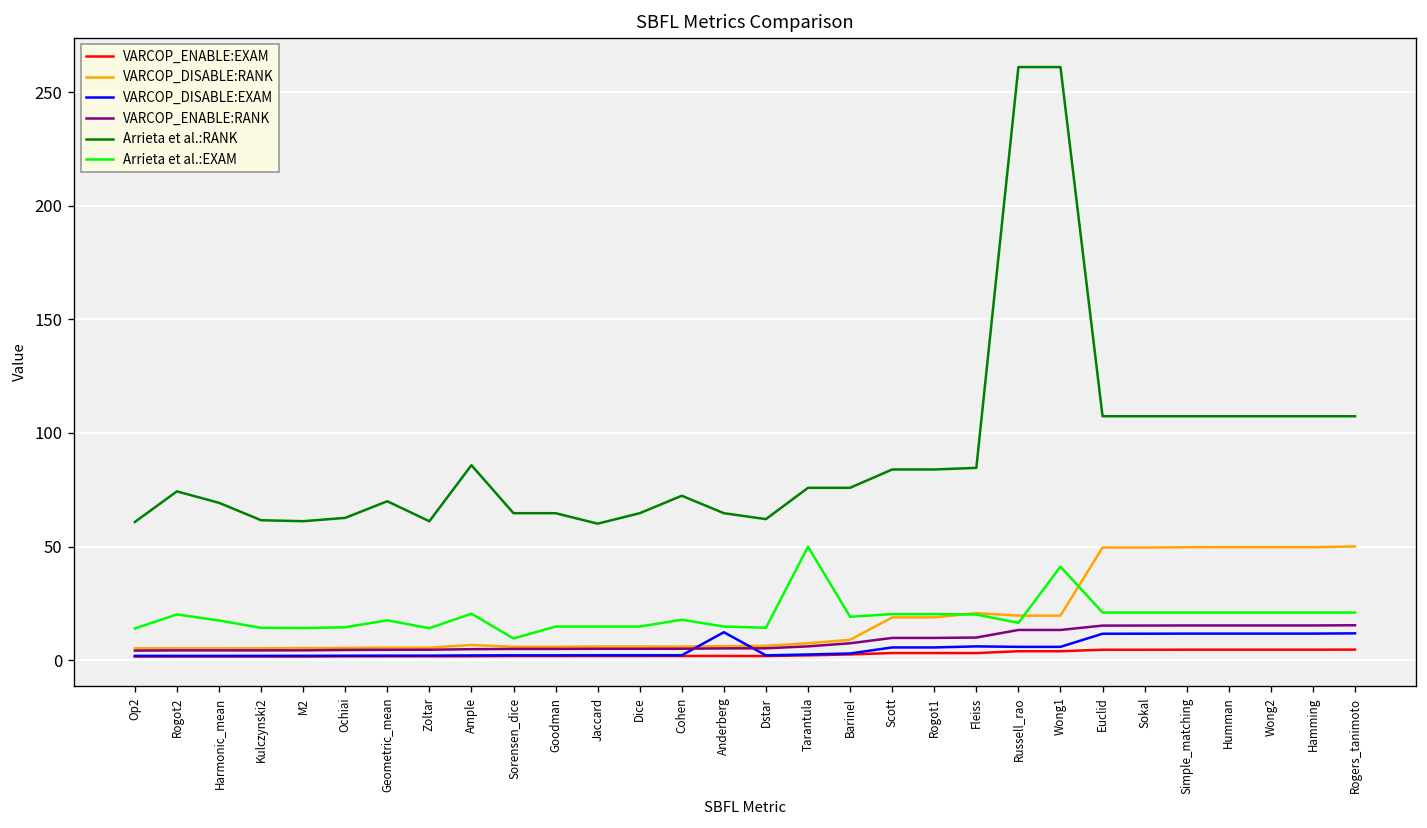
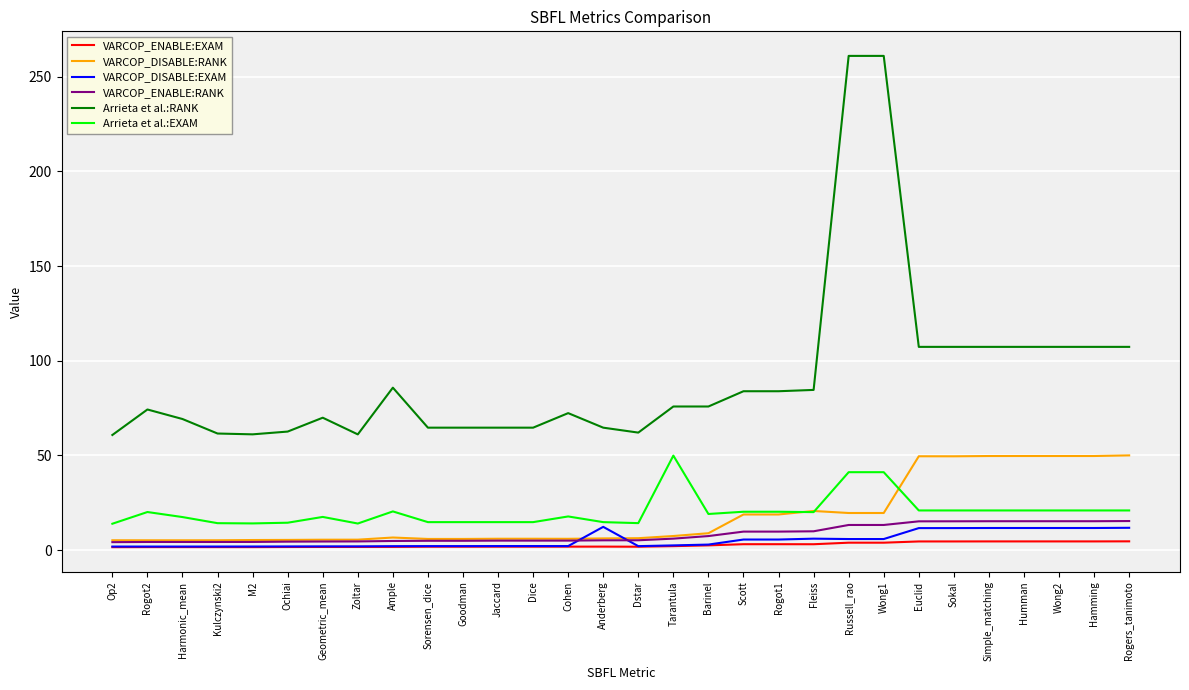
  {
    "VARCOP_ENABLE:EXAM": {
      "Anderberg": 2,
      "Scott": 3,
      "Rogot1": 3,
      "Fleiss": 3,
      "Russell_rao": 4,
      "Wong1": 4,
      "Euclid": 5,
      "Sokal": 5,
      "Simple_matching": 5,
      "Humman": 5,
      "Wong2": 5,
      "Hamming": 5,
      "Rogers_tanimoto": 5
    },
    "VARCOP_DISABLE:RANK": {
      "Ample": 7,
      "Tarantula": 7,
      "Barinel": 9,
      "Scott": 19,
      "Rogot1": 19,
      "Russell_rao": 20,
      "Wong1": 20,
      "Euclid": 50,
      "Sokal": 50,
      "Simple_matching": 50,
      "Humman": 50,
      "Wong2": 50,
      "Hamming": 50,
      "Rogers_tanimoto": 50
    },
    "VARCOP_DISABLE:EXAM": {
      "Anderberg": 12,
      "Scott": 6,
      "Rogot1": 6,
      "Fleiss": 6,
      "Russell_rao": 6,
      "Wong1": 6,
      "Euclid": 12,
      "Sokal": 12,
      "Simple_matching": 12,
      "Humman": 12,
      "Wong2": 12,
      "Hamming": 12,
      "Rogers_tanimoto": 12
    },
    "VARCOP_ENABLE:RANK": {
      "Ample": 5,
      "Tarantula": 6,
      "Barinel": 7,
      "Scott": 10,
      "Rogot1": 10,
      "Fleiss": 10,
      "Russell_rao": 13,
      "Wong1": 13,
      "Euclid": 15,
      "Sokal": 15,
      "Simple_matching": 15,
      "Humman": 15,
      "Wong2": 15,
      "Hamming": 15,
      "Rogers_tanimoto": 15
    },
    "Arrieta et al.:RANK": {
      "Op2": 61,
      "Rogot2": 74,
      "Harmonic_mean": 69,
      "Kulczynski2": 62,
      "M2": 61,
      "Ochiai": 63,
      "Geometric_mean": 70,
      "Zoltar": 61,
      "Ample": 86,
      "Sorensen_dice": 65,
      "Goodman": 65,
-     "Jaccard": 60,
+     "Jaccard": 65,
      "Dice": 65,
      "Cohen": 72,
      "Anderberg": 65,
      "Dstar": 62,
      "Tarantula": 76,
      "Barinel": 76,
      "Scott": 84,
      "Rogot1": 84,
      "Fleiss": 85,
      "Russell_rao": 261,
      "Wong1": 261,
      "Euclid": 107,
      "Sokal": 107,
      "Simple_matching": 107,
      "Humman": 107,
      "Wong2": 107,
      "Hamming": 107,
      "Rogers_tanimoto": 107
    },
    "Arrieta et al.:EXAM": {
      "Op2": 14,
      "Rogot2": 20,
      "Harmonic_mean": 17,
      "Kulczynski2": 14,
      "M2": 14,
      "Ochiai": 14,
      "Geometric_mean": 18,
      "Zoltar": 14,
      "Ample": 20,
-     "Sorensen_dice": 10,
+     "Sorensen_dice": 15,
      "Goodman": 15,
      "Jaccard": 15,
      "Dice": 15,
      "Cohen": 18,
      "Anderberg": 15,
      "Dstar": 14,
      "Tarantula": 50,
      "Barinel": 19,
      "Scott": 20,
      "Rogot1": 20,
-     "Russell_rao": 16,
+     "Russell_rao": 41,
      "Wong1": 41,
      "Euclid": 21,
      "Sokal": 21,
      "Simple_matching": 21,
      "Humman": 21,
      "Wong2": 21,
      "Hamming": 21,
      "Rogers_tanimoto": 21
    }
  }
